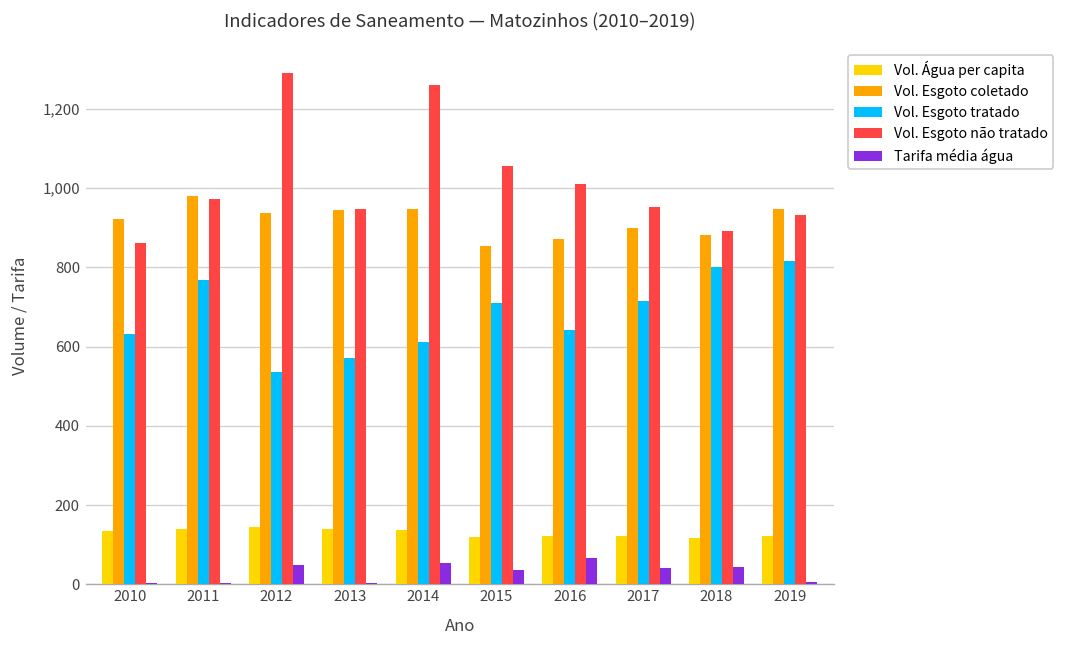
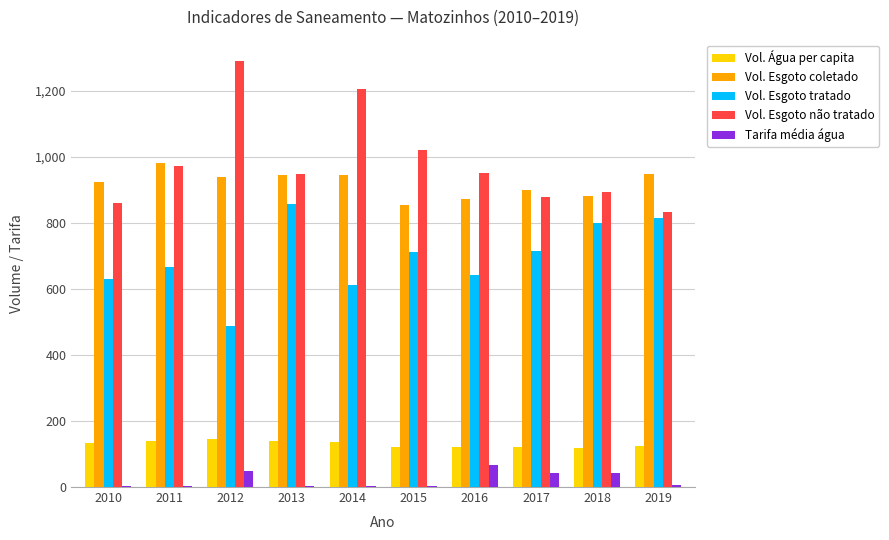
  {
    "Vol. Esgoto tratado": {
      "2010": "630",
-     "2011": "770",
-     "2012": "540",
-     "2013": "570",
+     "2011": "670",
+     "2012": "490",
+     "2013": "860",
      "2014": "610",
      "2015": "710",
      "2016": "640",
      "2017": "720",
      "2018": "800",
      "2019": "820"
    },
    "Vol. Esgoto não tratado": {
      "2010": "860",
      "2011": "970",
      "2012": "1,290",
      "2013": "950",
-     "2014": "1,260",
-     "2015": "1,050",
-     "2016": "1,010",
-     "2017": "950",
+     "2014": "1,200",
+     "2015": "1,020",
+     "2016": "950",
+     "2017": "880",
      "2018": "890",
-     "2019": "930"
+     "2019": "830"
    },
    "Tarifa média água": {
      "2012": "50",
-     "2014": "50",
-     "2015": "40",
+     "2014": "0",
+     "2015": "0",
      "2016": "70",
      "2017": "40",
      "2018": "40"
    }
  }
